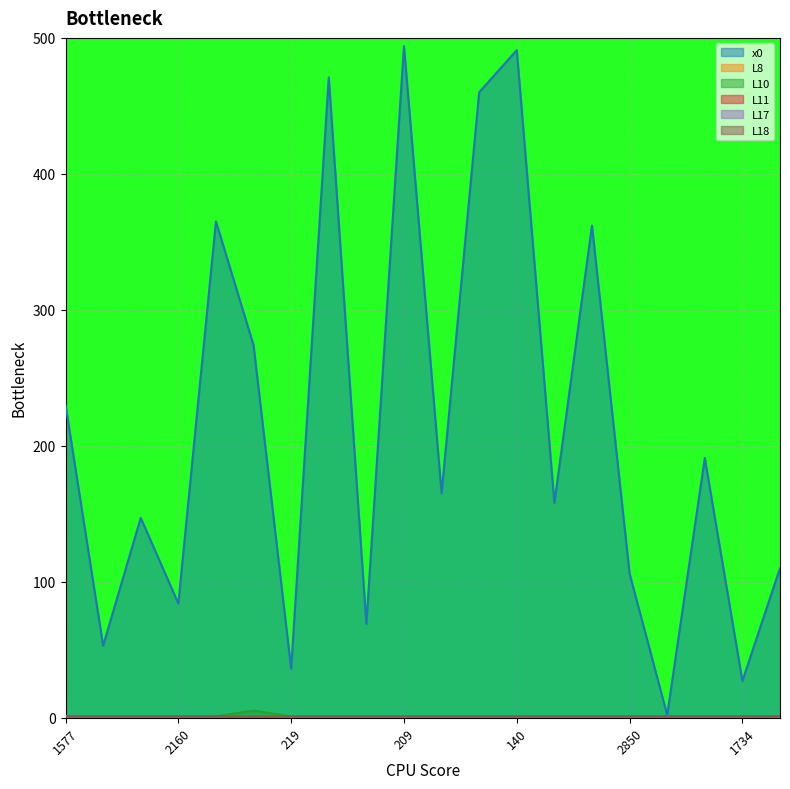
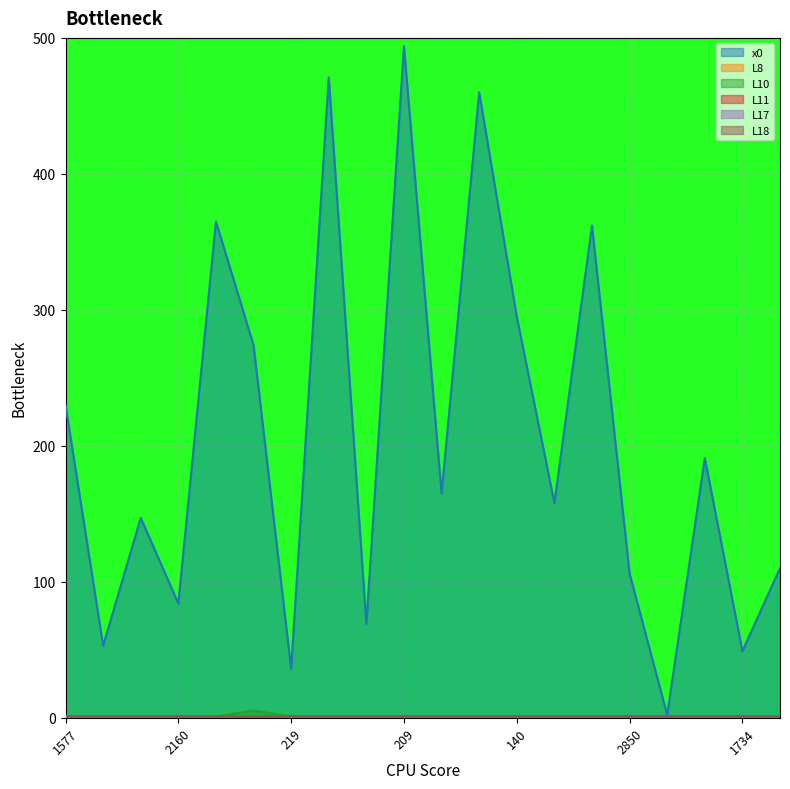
  {
    "x0": {
      "1577": 230,
      "2160": 84,
      "219": 36,
      "209": 494,
-     "140": 491,
+     "140": 295,
      "2850": 106,
-     "1734": 27
+     "1734": 49
    }
  }
